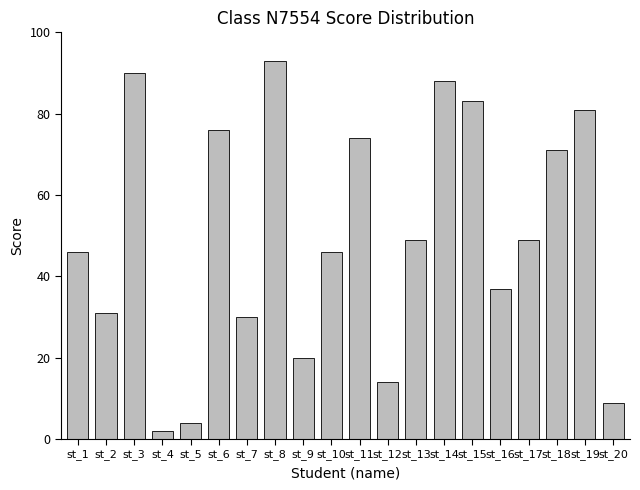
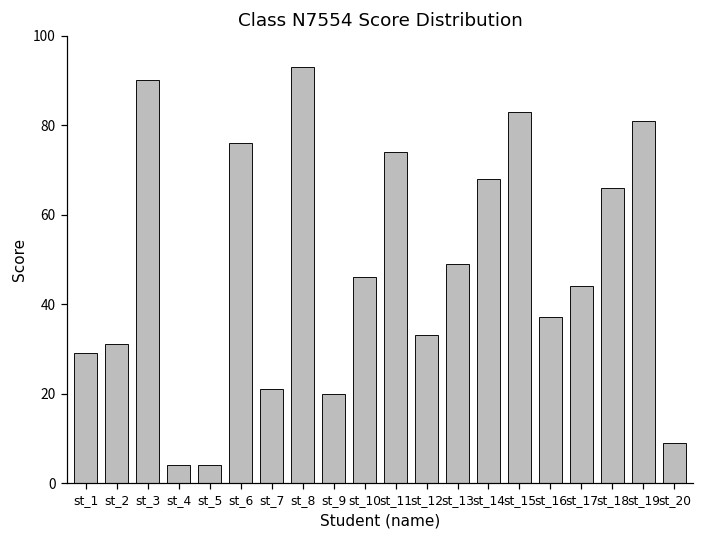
  {
-   "st_1": 46,
+   "st_1": 29,
    "st_2": 31,
    "st_3": 90,
-   "st_4": 2,
+   "st_4": 4,
    "st_5": 4,
    "st_6": 76,
-   "st_7": 30,
+   "st_7": 21,
    "st_8": 93,
    "st_9": 20,
    "st_10": 46,
    "st_11": 74,
-   "st_12": 14,
+   "st_12": 33,
    "st_13": 49,
-   "st_14": 88,
+   "st_14": 68,
    "st_15": 83,
    "st_16": 37,
-   "st_17": 49,
-   "st_18": 71,
+   "st_17": 44,
+   "st_18": 66,
    "st_19": 81,
    "st_20": 9
  }
